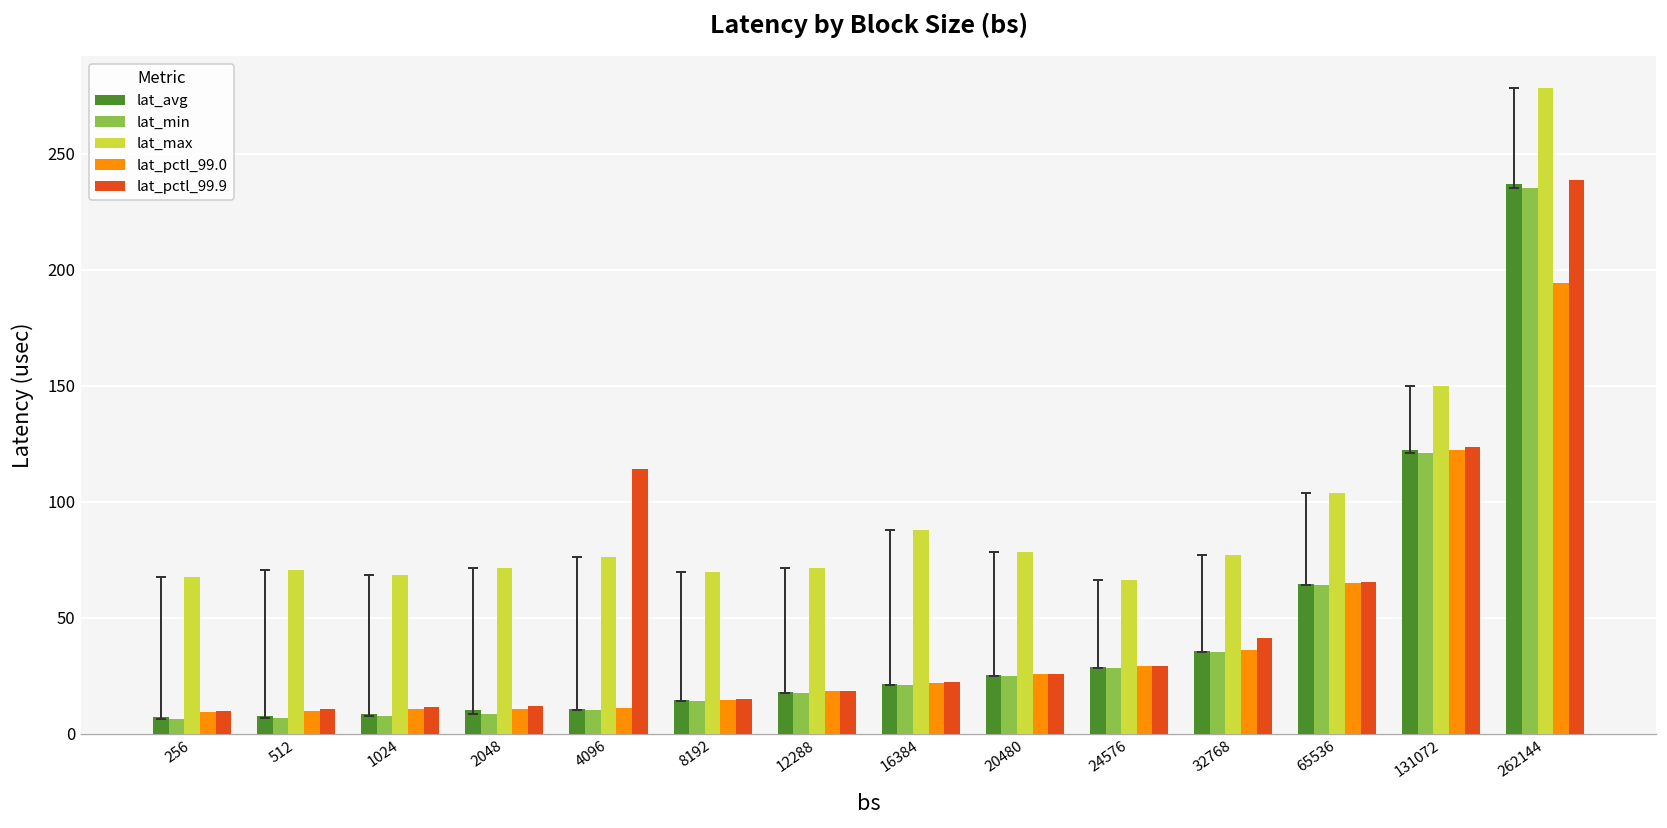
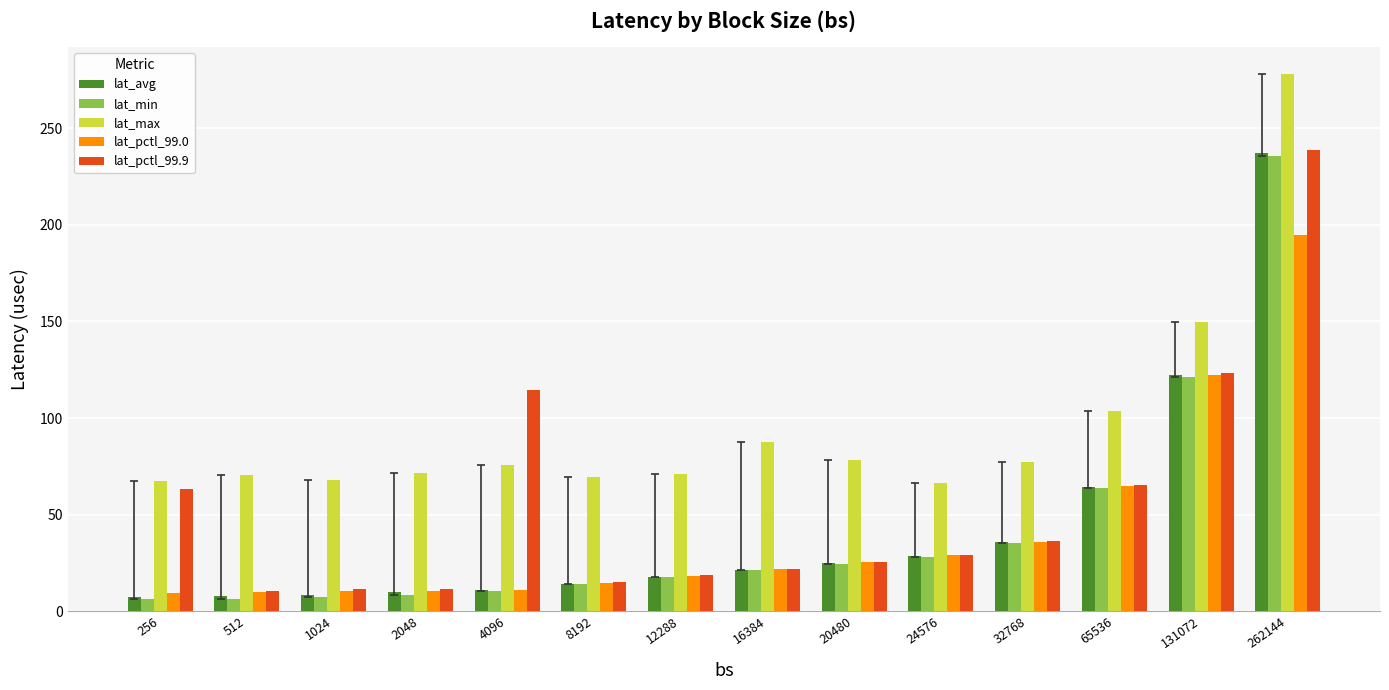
  {
    "lat_avg": {
      "256": 7,
      "512": 8,
      "1024": 9,
      "2048": 10,
      "4096": 11,
      "8192": 14,
      "12288": 18,
      "16384": 22,
      "20480": 25,
      "24576": 29,
      "32768": 36,
      "65536": 65,
      "131072": 122,
      "262144": 237
    },
    "lat_min": {
      "256": 6,
      "512": 7,
      "1024": 8,
      "2048": 8,
      "4096": 10,
      "8192": 14,
      "12288": 18,
      "16384": 21,
      "20480": 25,
      "24576": 28,
      "32768": 35,
      "65536": 64,
      "131072": 121,
      "262144": 235
    },
    "lat_max": {
      "256": 68,
      "512": 70,
      "1024": 68,
      "2048": 71,
      "4096": 76,
      "8192": 70,
      "12288": 71,
      "16384": 88,
      "20480": 79,
      "24576": 66,
      "32768": 77,
      "65536": 104,
      "131072": 150,
      "262144": 278
    },
    "lat_pctl_99.0": {
      "256": 9,
      "512": 10,
      "1024": 11,
      "2048": 11,
      "4096": 11,
      "8192": 15,
      "12288": 18,
      "16384": 22,
      "20480": 25,
      "24576": 29,
      "32768": 36,
      "65536": 65,
      "131072": 122,
      "262144": 195
    },
    "lat_pctl_99.9": {
-     "256": 10,
+     "256": 63,
      "512": 10,
      "1024": 11,
      "2048": 12,
      "4096": 114,
      "8192": 15,
      "12288": 19,
      "16384": 22,
      "20480": 26,
      "24576": 29,
-     "32768": 41,
+     "32768": 37,
      "65536": 65,
      "131072": 123,
      "262144": 239
    }
  }
